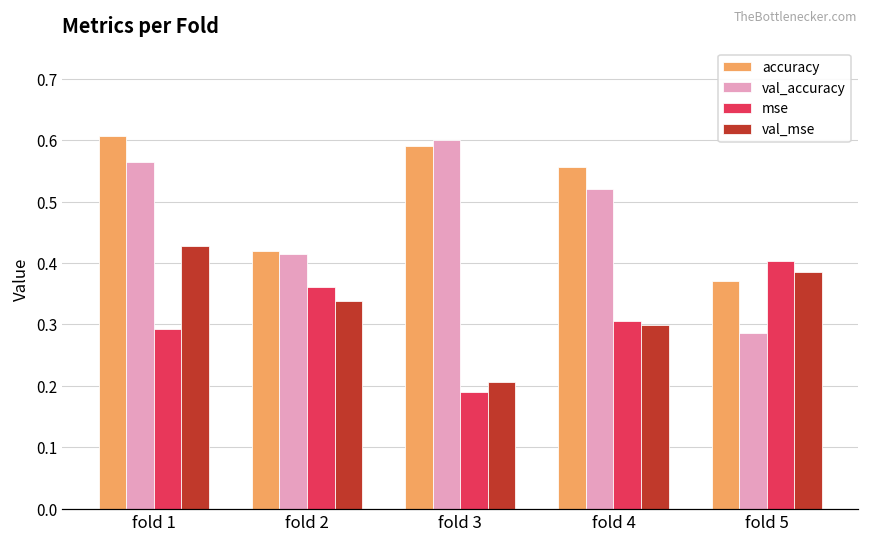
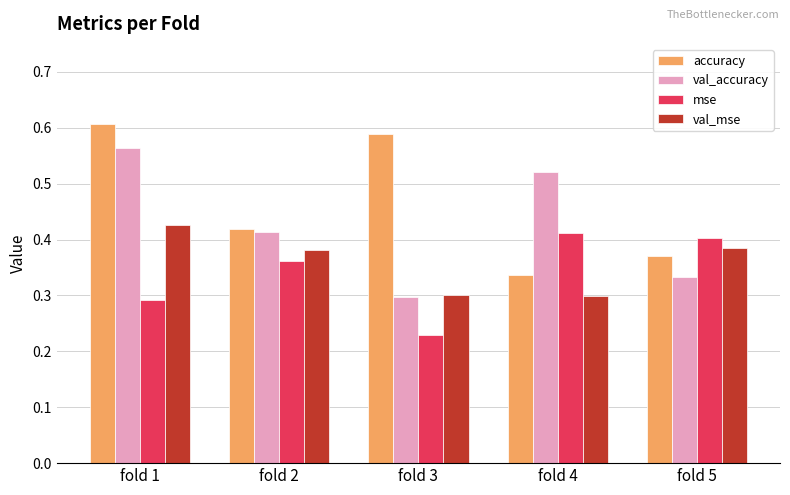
  {
    "accuracy": {
      "fold 1": 0.61,
      "fold 2": 0.42,
      "fold 3": 0.59,
-     "fold 4": 0.56,
+     "fold 4": 0.34,
      "fold 5": 0.37
    },
    "val_accuracy": {
      "fold 1": 0.56,
      "fold 2": 0.41,
-     "fold 3": 0.60,
+     "fold 3": 0.30,
      "fold 4": 0.52,
-     "fold 5": 0.29
+     "fold 5": 0.33
    },
    "mse": {
      "fold 1": 0.29,
      "fold 2": 0.36,
-     "fold 3": 0.19,
-     "fold 4": 0.31,
+     "fold 3": 0.23,
+     "fold 4": 0.41,
      "fold 5": 0.40
    },
    "val_mse": {
      "fold 1": 0.43,
-     "fold 2": 0.34,
-     "fold 3": 0.21,
+     "fold 2": 0.38,
+     "fold 3": 0.30,
      "fold 4": 0.30,
      "fold 5": 0.39
    }
  }
